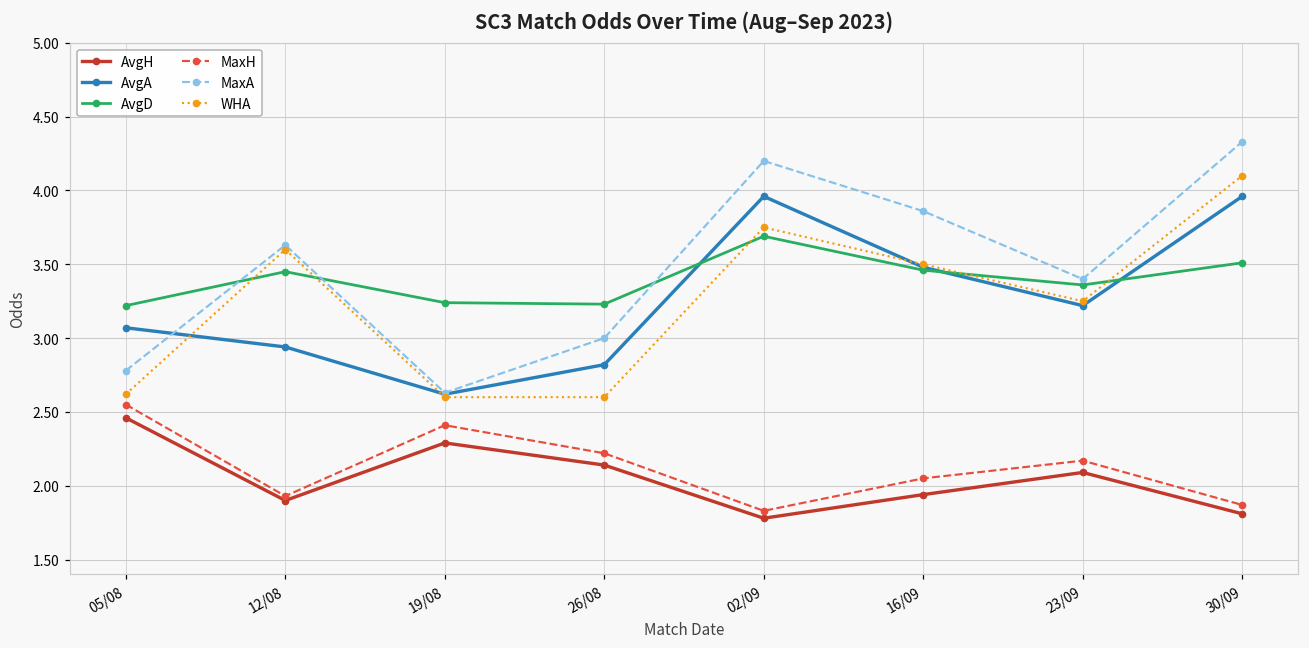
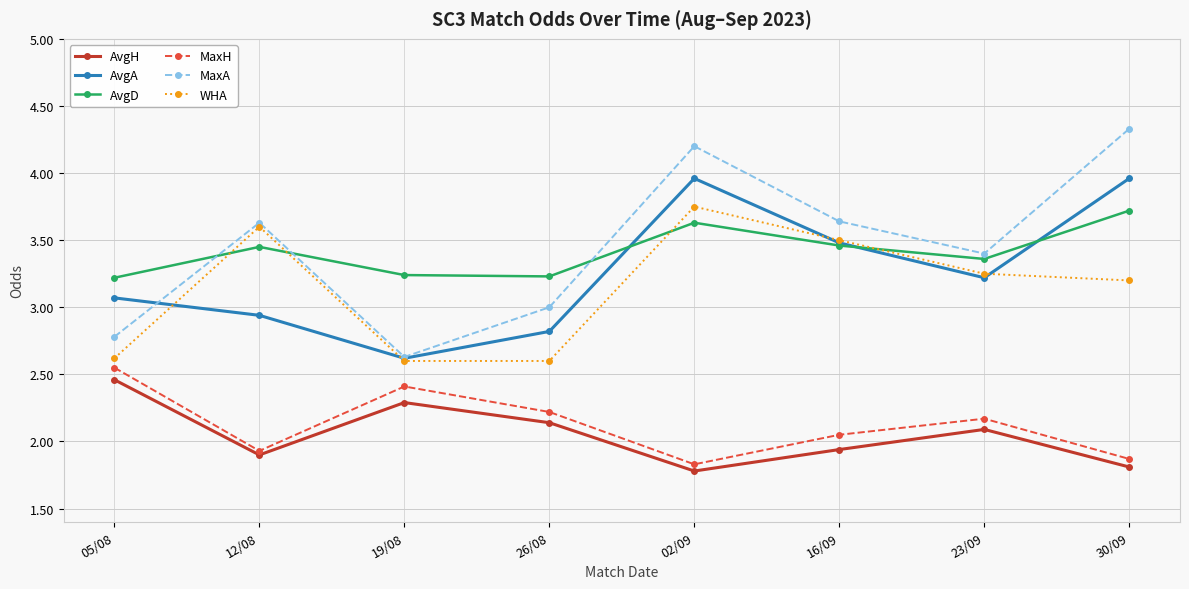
  {
    "AvgA": {
      "05/08": 3.07,
      "12/08": 2.94,
      "26/08": 2.82,
      "02/09": 3.96,
      "16/09": 3.48,
      "23/09": 3.22,
      "30/09": 3.96
    },
    "AvgD": {
      "05/08": 3.22,
      "12/08": 3.45,
      "19/08": 3.24,
      "26/08": 3.23,
-     "02/09": 3.69,
+     "02/09": 3.63,
      "16/09": 3.46,
      "23/09": 3.36,
-     "30/09": 3.51
+     "30/09": 3.72
    },
    "MaxA": {
      "05/08": 2.78,
      "12/08": 3.63,
      "26/08": 3.00,
      "02/09": 4.20,
-     "16/09": 3.86,
+     "16/09": 3.64,
      "23/09": 3.40,
      "30/09": 4.33
    },
    "WHA": {
      "05/08": 2.62,
      "12/08": 3.6,
      "19/08": 2.6,
      "26/08": 2.6,
      "02/09": 3.75,
      "16/09": 3.5,
      "23/09": 3.25,
-     "30/09": 4.1
+     "30/09": 3.2
    }
  }
